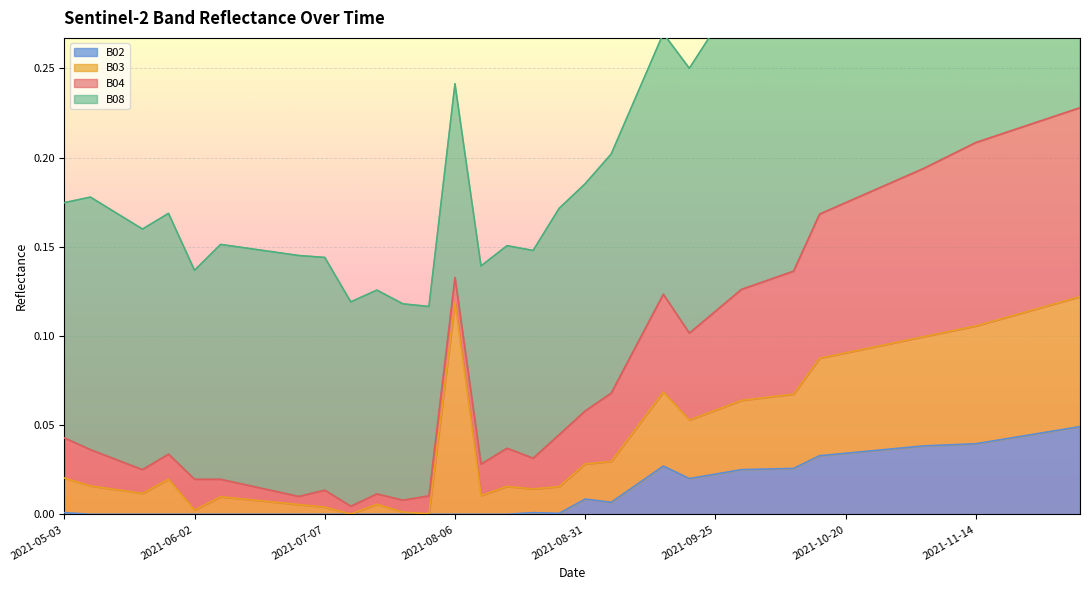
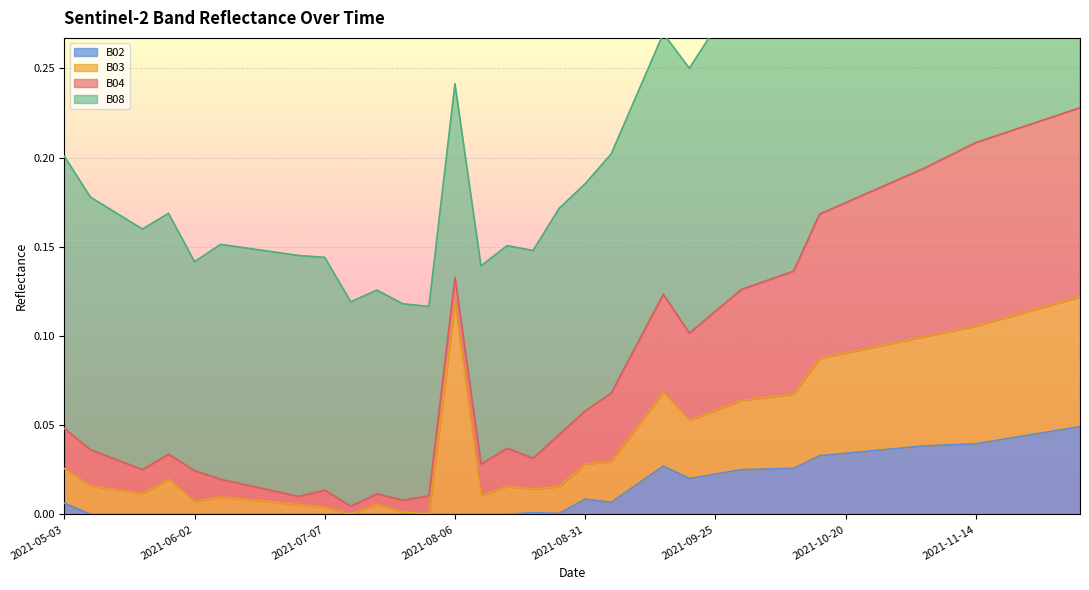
  {
    "B02": {
-     "2021-05-03": 0.001,
+     "2021-05-03": 0.006,
      "2021-06-02": 0.000,
      "2021-07-07": 0.000,
      "2021-08-06": 0.000,
      "2021-08-31": 0.009,
      "2021-09-25": 0.023,
      "2021-10-20": 0.034,
      "2021-11-14": 0.040
    },
    "B03": {
      "2021-05-03": 0.019,
-     "2021-06-02": 0.002,
+     "2021-06-02": 0.007,
      "2021-07-07": 0.004,
      "2021-08-06": 0.119,
      "2021-08-31": 0.020,
      "2021-09-25": 0.036,
      "2021-10-20": 0.056,
      "2021-11-14": 0.066
    },
    "B04": {
      "2021-05-03": 0.023,
      "2021-06-02": 0.017,
      "2021-07-07": 0.010,
      "2021-08-06": 0.014,
      "2021-08-31": 0.030,
      "2021-09-25": 0.055,
      "2021-10-20": 0.084,
      "2021-11-14": 0.103
    },
    "B08": {
-     "2021-05-03": 0.132,
+     "2021-05-03": 0.153,
      "2021-06-02": 0.117,
      "2021-07-07": 0.130,
      "2021-08-06": 0.109,
      "2021-08-31": 0.127
    }
  }
